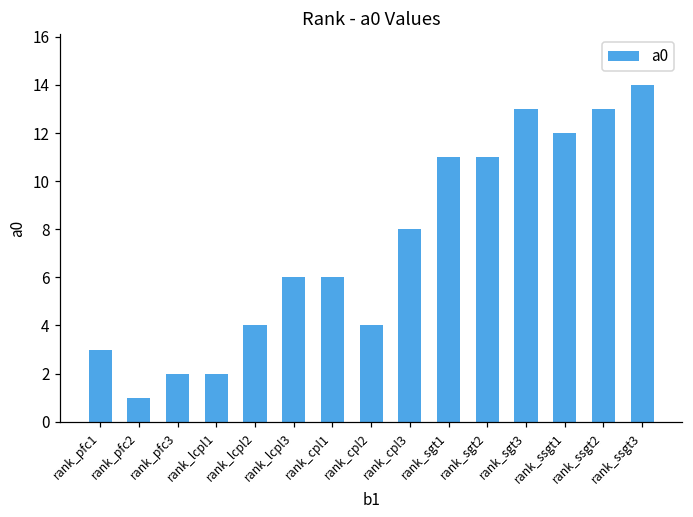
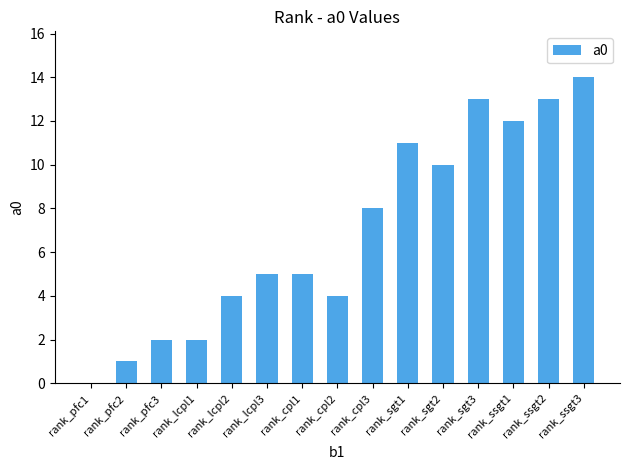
  {
-   "rank_pfc1": 3,
+   "rank_pfc1": 0,
    "rank_pfc2": 1,
    "rank_pfc3": 2,
    "rank_lcpl1": 2,
    "rank_lcpl2": 4,
-   "rank_lcpl3": 6,
-   "rank_cpl1": 6,
+   "rank_lcpl3": 5,
+   "rank_cpl1": 5,
    "rank_cpl2": 4,
    "rank_cpl3": 8,
    "rank_sgt1": 11,
-   "rank_sgt2": 11,
+   "rank_sgt2": 10,
    "rank_sgt3": 13,
    "rank_ssgt1": 12,
    "rank_ssgt2": 13,
    "rank_ssgt3": 14
  }
